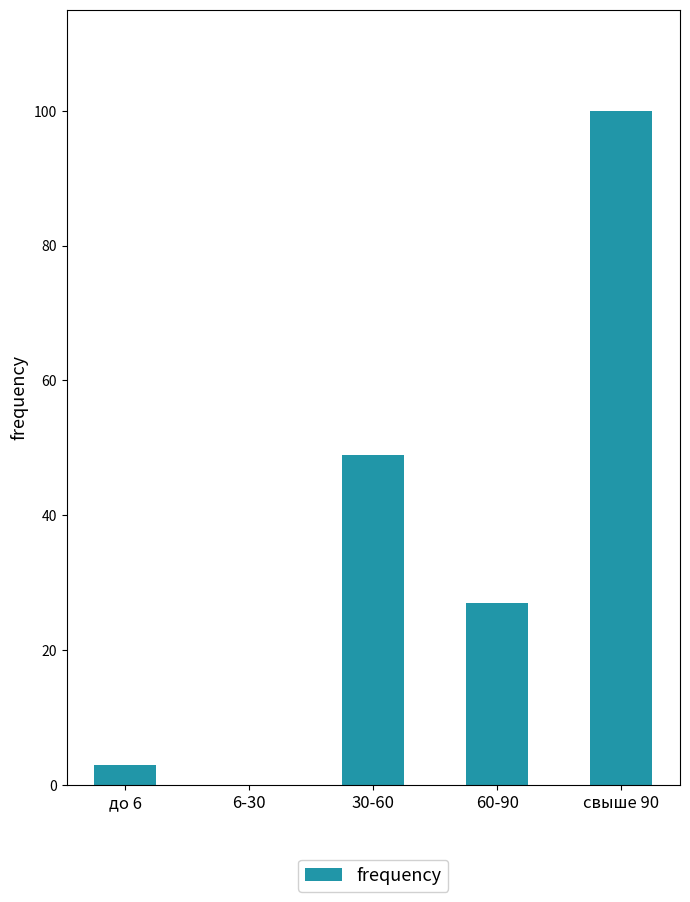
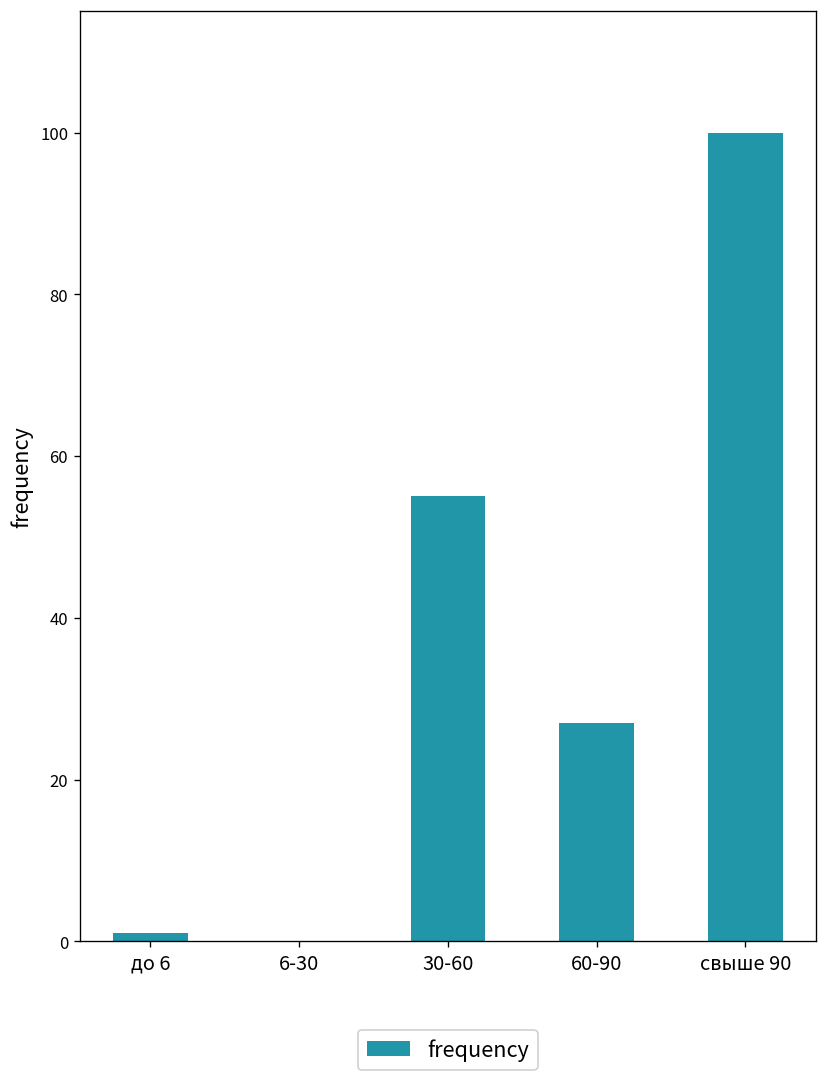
  {
-   "до 6": 3,
+   "до 6": 1,
    "6-30": 0,
-   "30-60": 49,
+   "30-60": 55,
    "60-90": 27,
    "свыше 90": 100
  }
